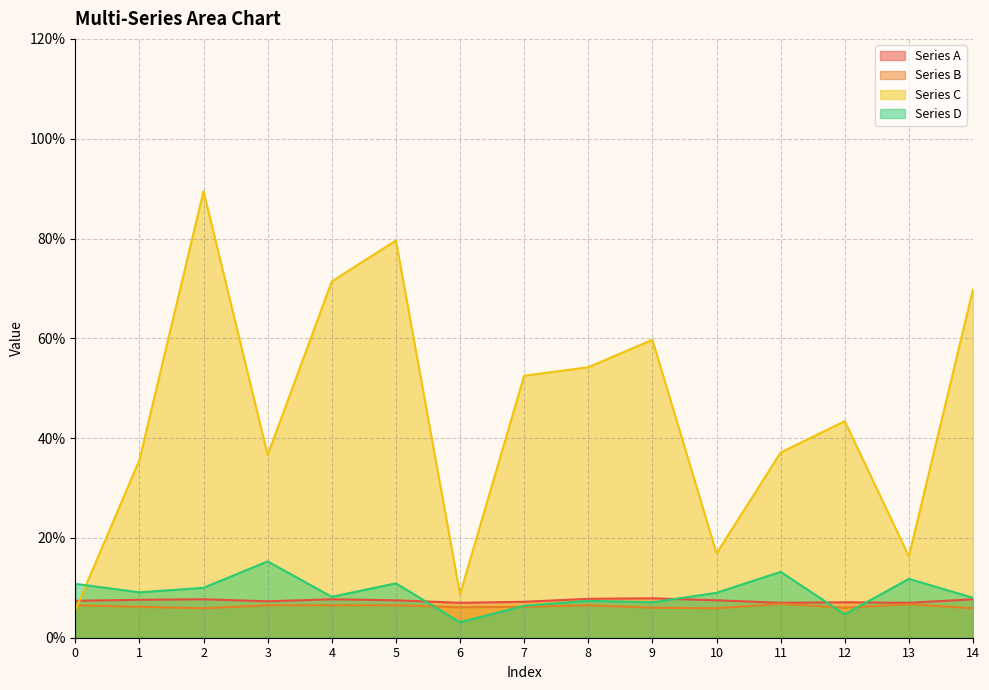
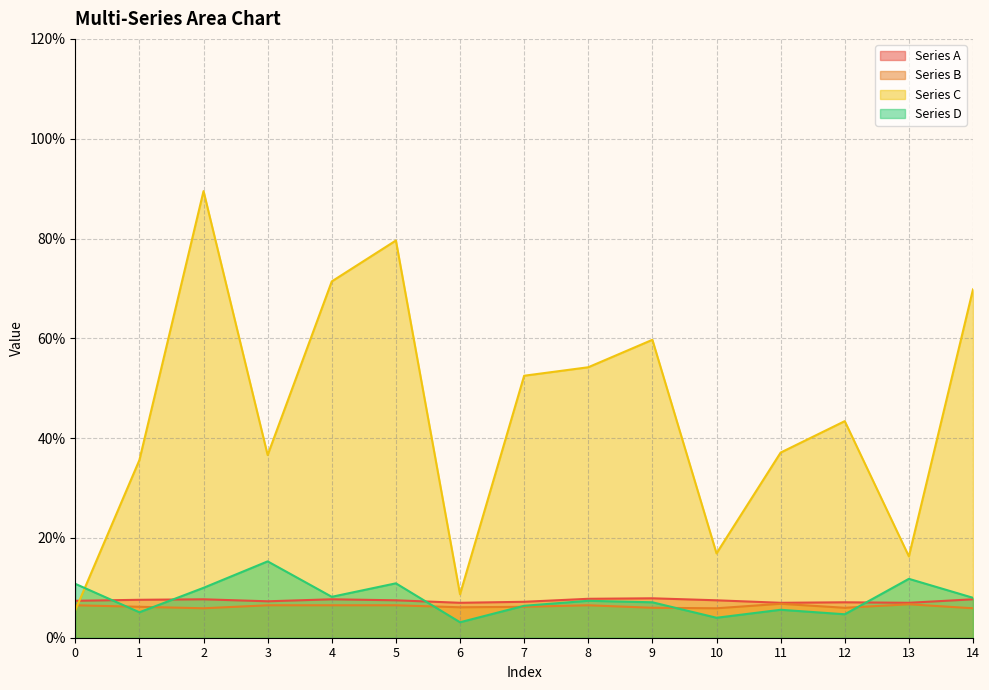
  {
    "Series D": {
      "0": "11%",
-     "1": "9%",
+     "1": "5%",
      "2": "10%",
      "3": "15%",
      "5": "11%",
      "6": "3%",
      "9": "7%",
-     "10": "9%",
-     "11": "13%",
+     "10": "4%",
+     "11": "6%",
      "12": "5%",
      "13": "12%"
    }
  }
